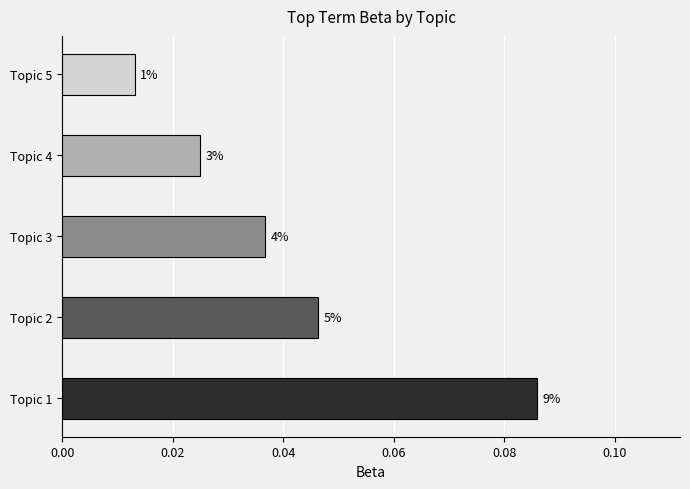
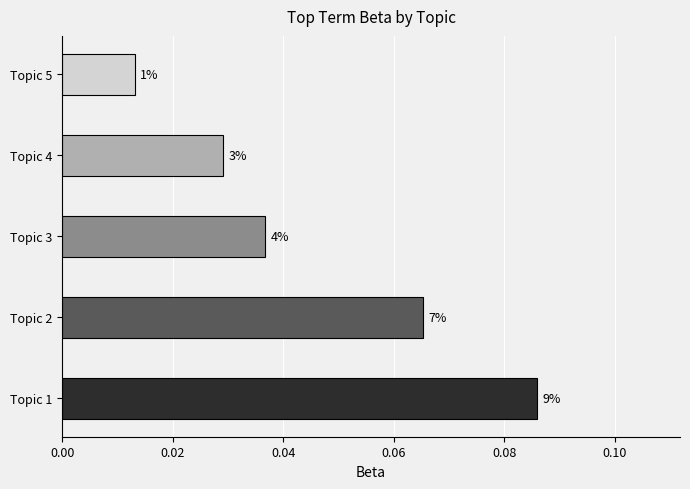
  {
    "Topic 5": "1%",
-   "Topic 4": "0.025",
+   "Topic 4": "0.029",
    "Topic 3": "4%",
-   "Topic 2": "5%",
+   "Topic 2": "7%",
    "Topic 1": "9%"
  }
